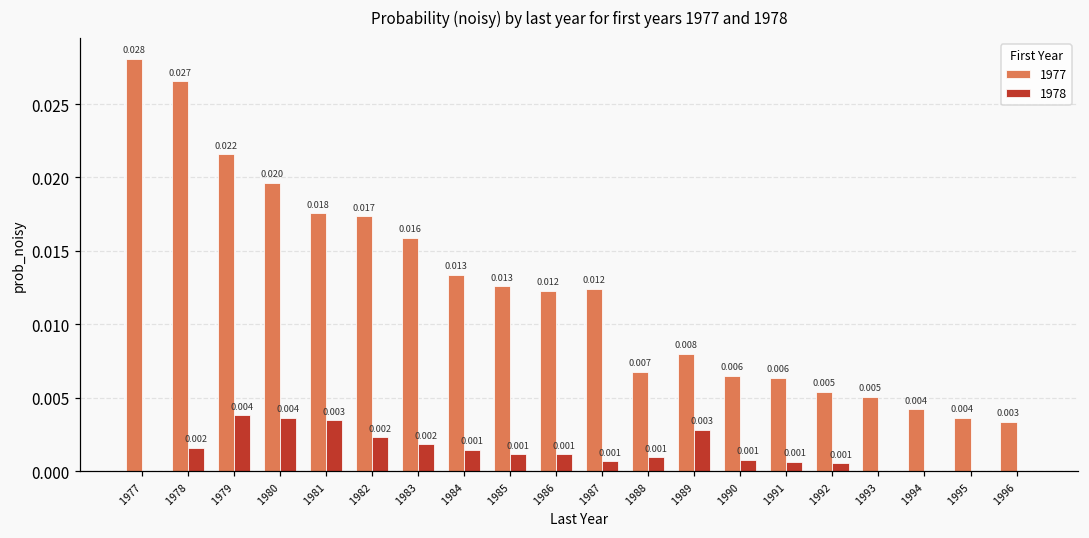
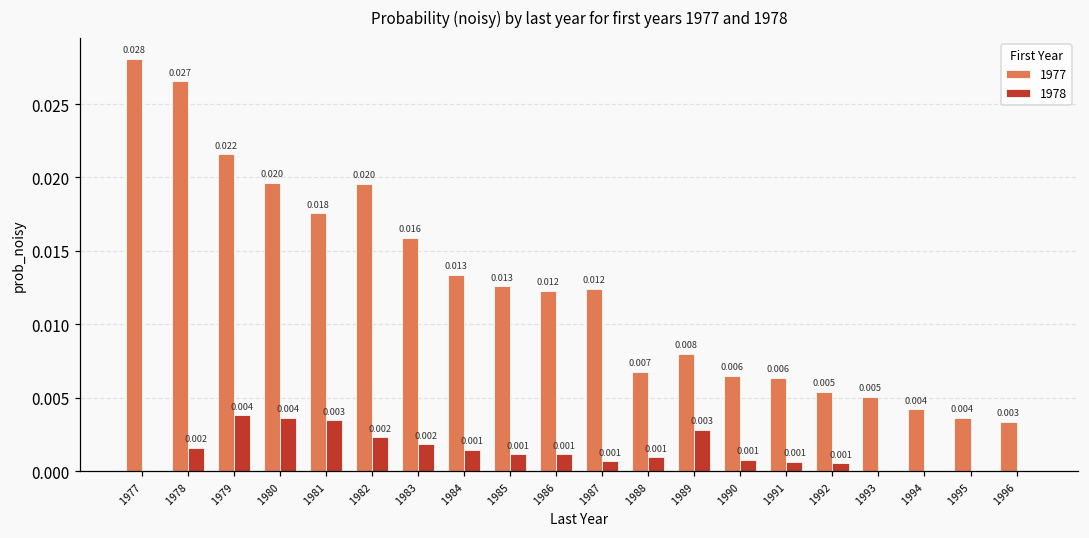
  {
    "1977": {
      "1977": 0.028,
      "1978": 0.027,
      "1979": 0.022,
      "1980": 0.020,
      "1981": 0.018,
-     "1982": 0.017,
+     "1982": 0.020,
      "1983": 0.016,
      "1984": 0.013,
      "1985": 0.013,
      "1986": 0.012,
      "1987": 0.012,
      "1988": 0.007,
      "1989": 0.008,
      "1990": 0.006,
      "1991": 0.006,
      "1992": 0.005,
      "1993": 0.005,
      "1994": 0.004,
      "1995": 0.004,
      "1996": 0.003
    },
    "1978": {
      "1978": 0.002,
      "1979": 0.004,
      "1980": 0.004,
      "1981": 0.003,
      "1982": 0.002,
      "1983": 0.002,
      "1984": 0.001,
      "1985": 0.001,
      "1986": 0.001,
      "1987": 0.001,
      "1988": 0.001,
      "1989": 0.003,
      "1990": 0.001,
      "1991": 0.001,
      "1992": 0.001
    }
  }
